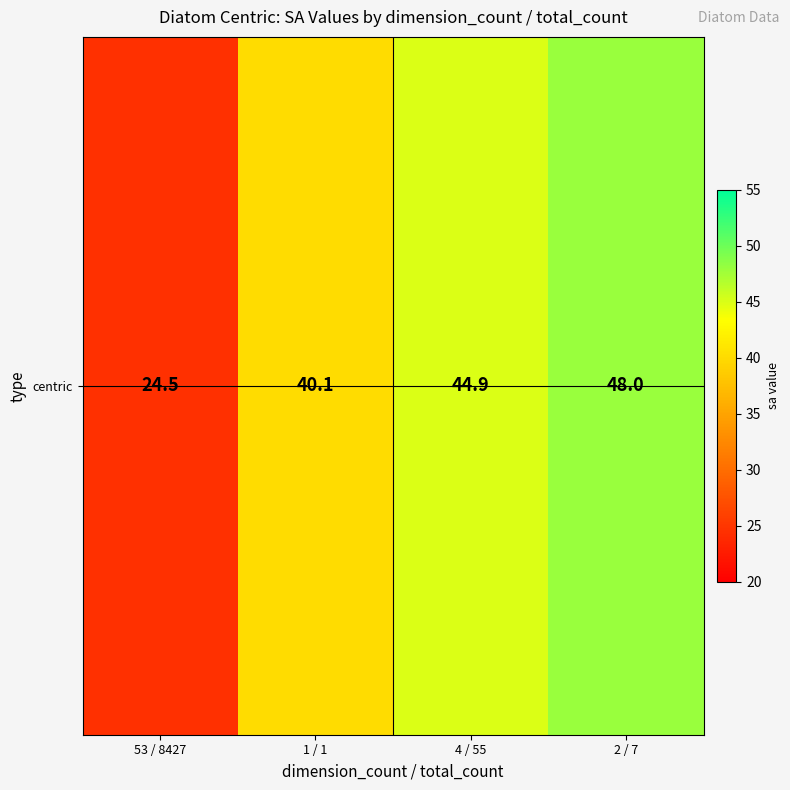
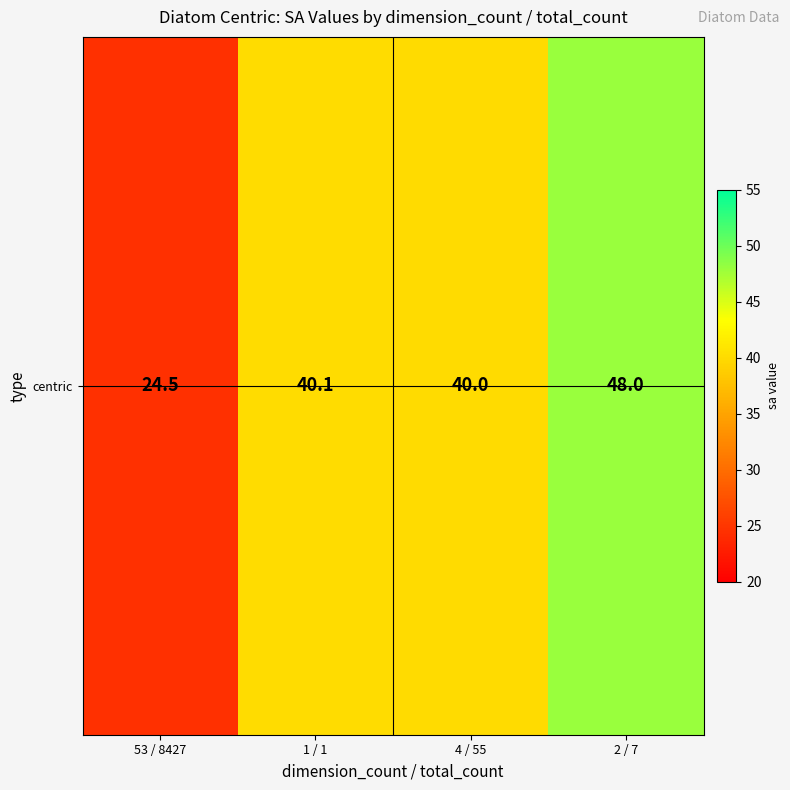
  {
    "centric": {
      "53 / 8427": 24.5,
      "1 / 1": 40.1,
-     "4 / 55": 44.9,
+     "4 / 55": 40.0,
      "2 / 7": 48.0
    }
  }
